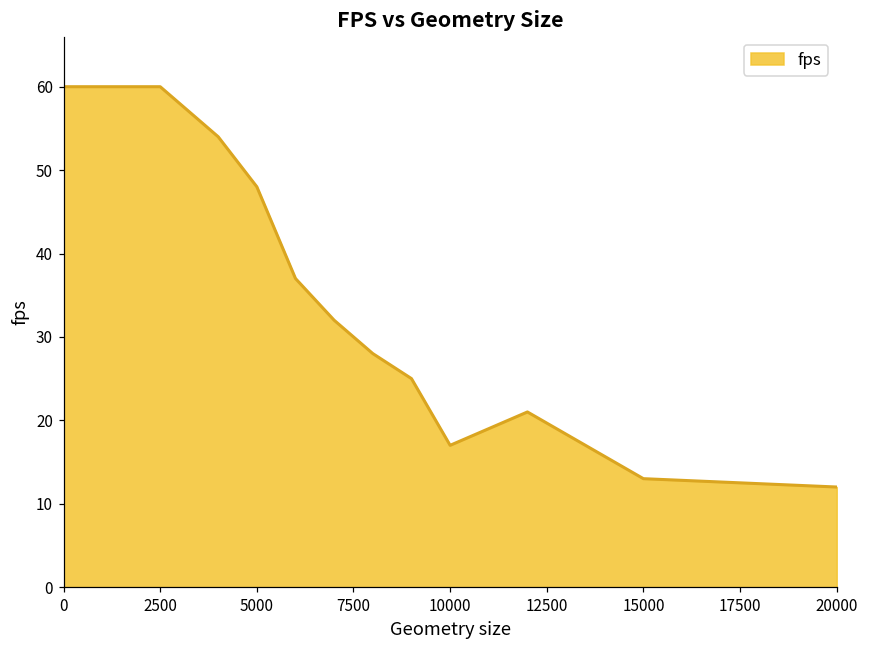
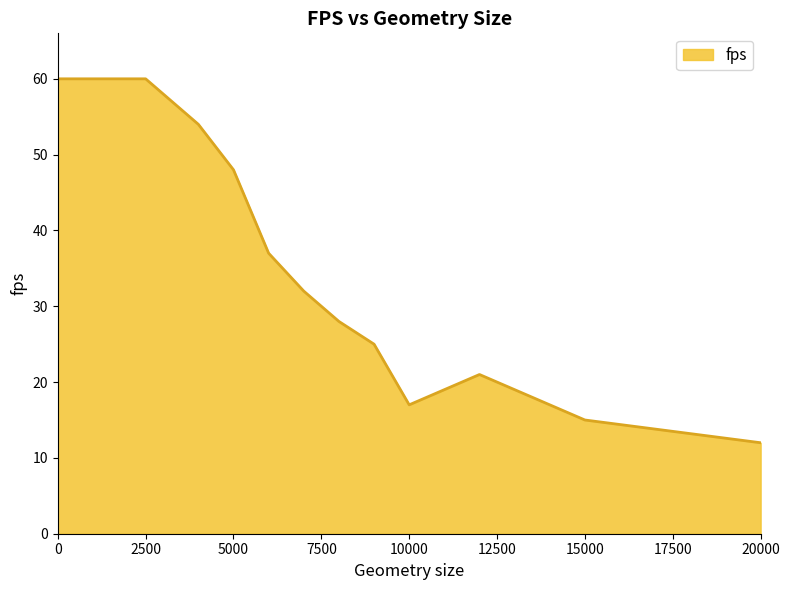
  {
    "0": 60,
    "2500": 60,
    "5000": 48,
    "10000": 17,
-   "15000": 13,
+   "15000": 15,
    "20000": 12
  }
